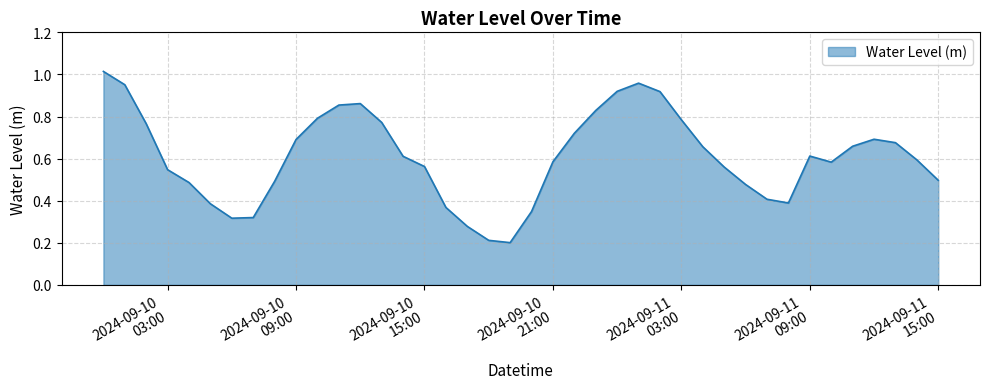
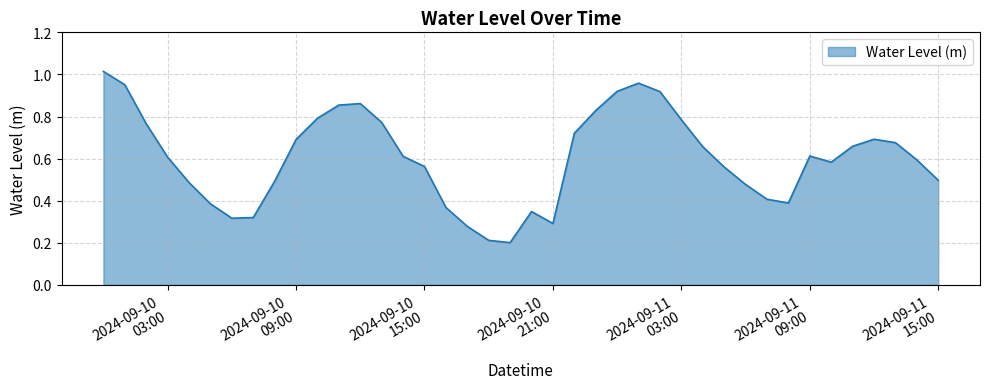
  {
-   "2024-09-10 03:00": 0.55,
+   "2024-09-10 03:00": 0.61,
    "2024-09-10 09:00": 0.69,
    "2024-09-10 15:00": 0.56,
-   "2024-09-10 21:00": 0.59,
+   "2024-09-10 21:00": 0.29,
    "2024-09-11 03:00": 0.78,
    "2024-09-11 09:00": 0.61,
    "2024-09-11 15:00": 0.50
  }
